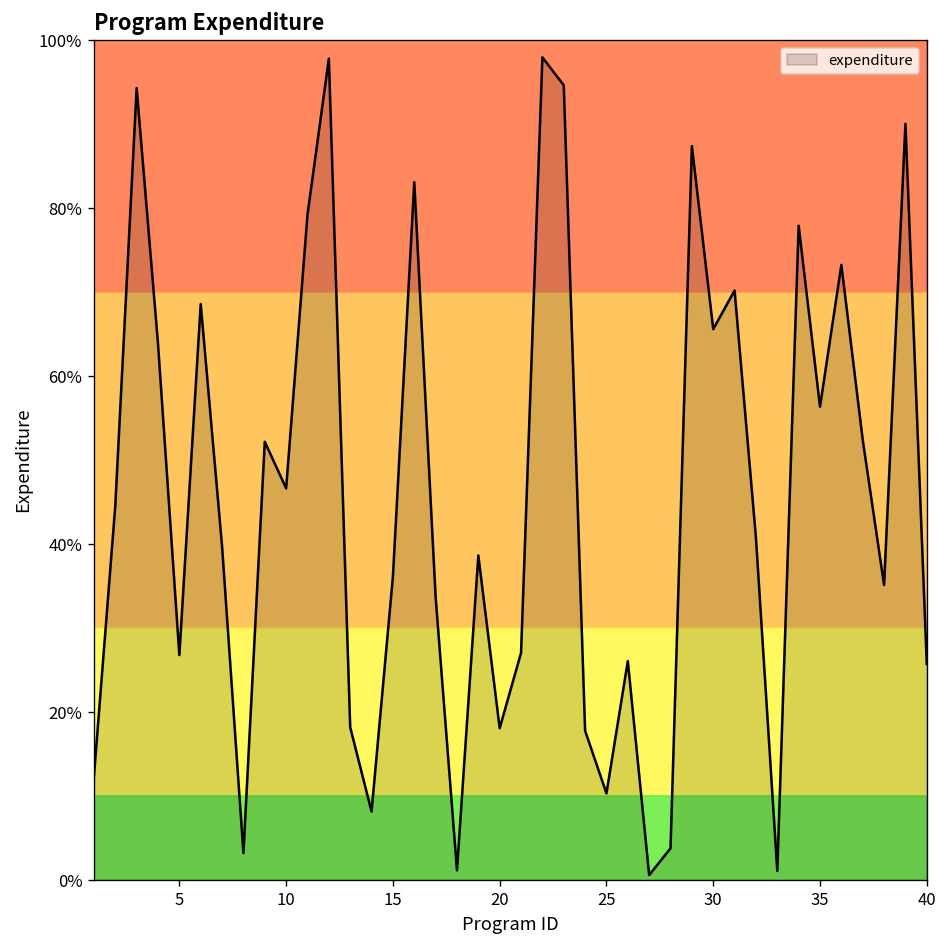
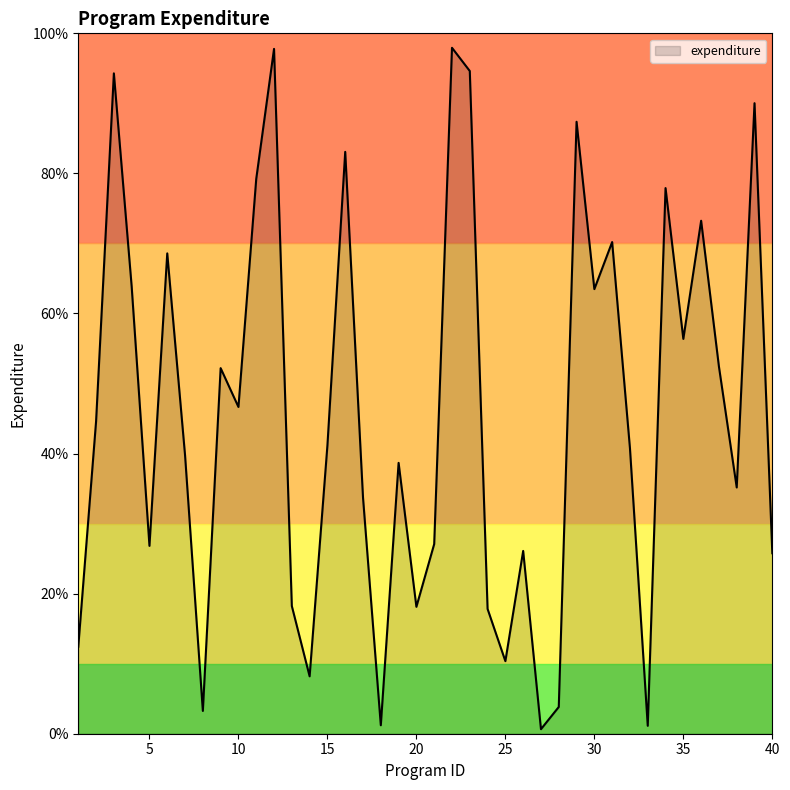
  {
    "expenditure": {
      "5": "27%",
      "10": "47%",
-     "15": "36%",
+     "15": "41%",
      "20": "18%",
      "25": "10%",
-     "30": "66%",
+     "30": "63%",
      "35": "56%",
      "40": "26%"
    }
  }
